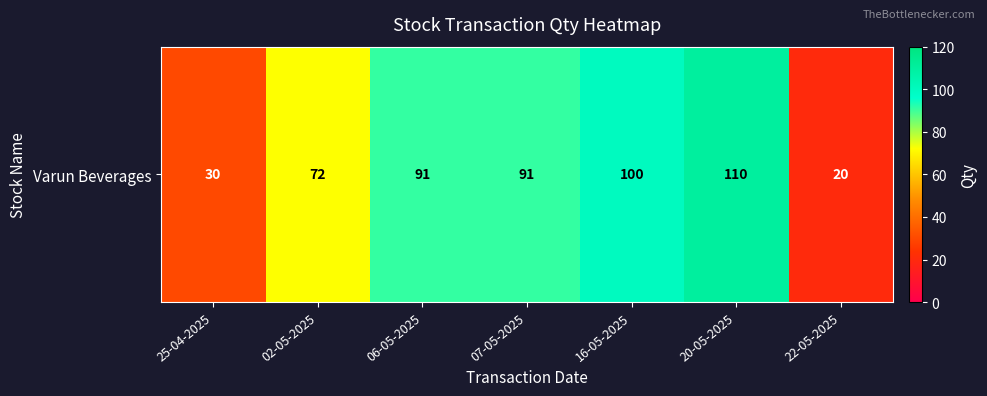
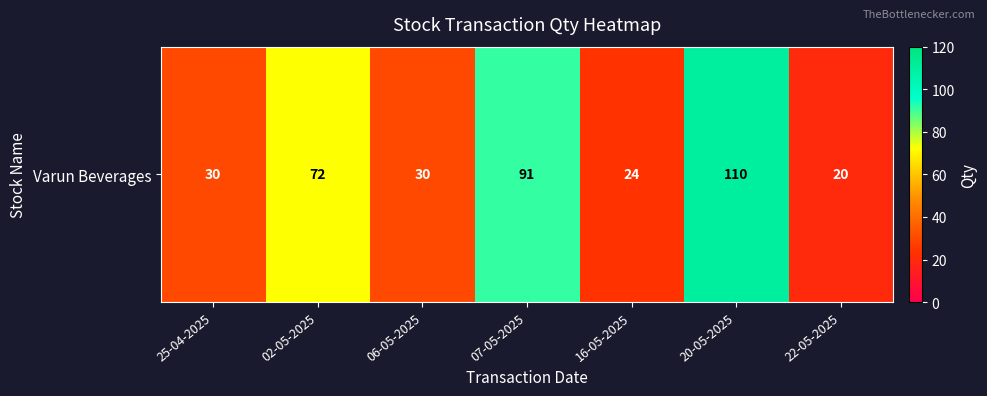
  {
    "Varun Beverages": {
      "25-04-2025": 30,
      "02-05-2025": 72,
-     "06-05-2025": 91,
+     "06-05-2025": 30,
      "07-05-2025": 91,
-     "16-05-2025": 100,
+     "16-05-2025": 24,
      "20-05-2025": 110,
      "22-05-2025": 20
    }
  }
